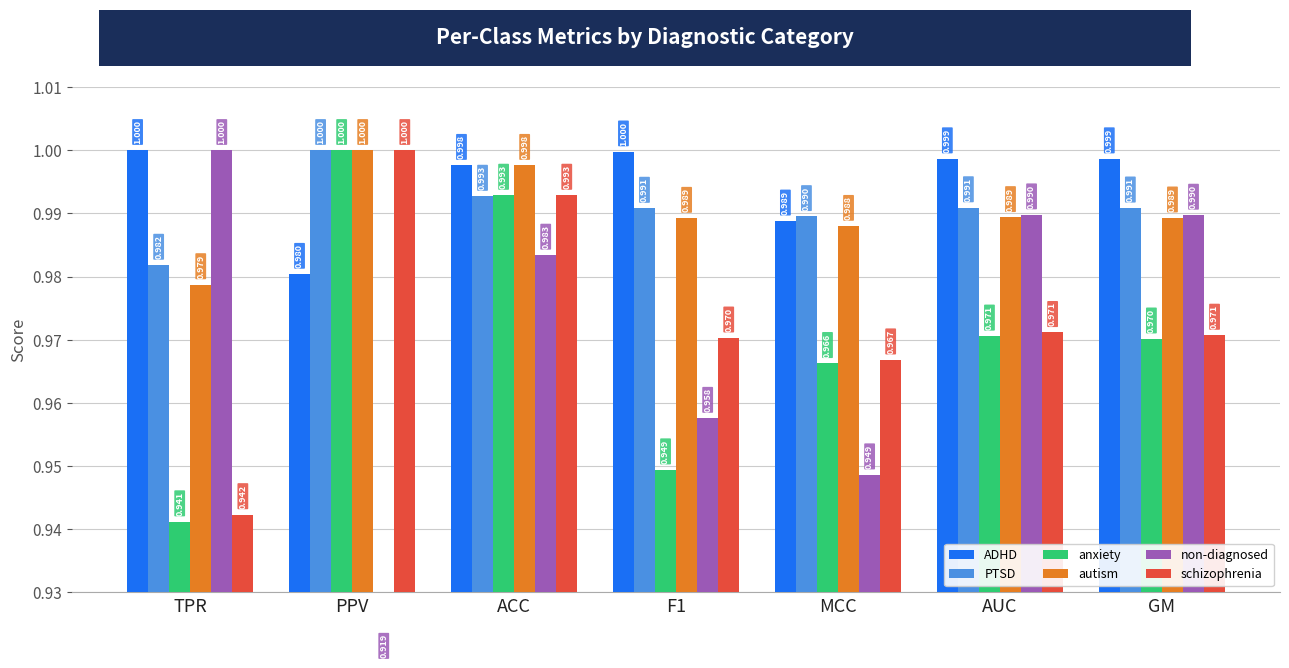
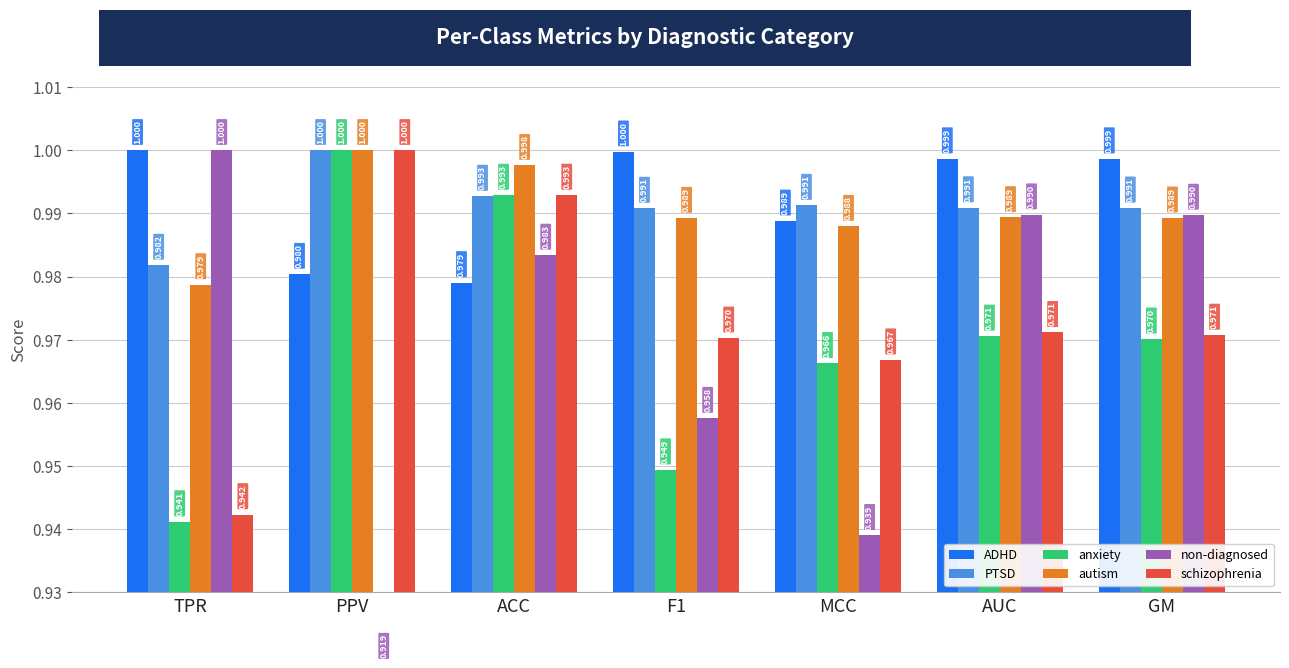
  {
    "ADHD": {
-     "ACC": 0.998
+     "ACC": 0.979
    },
    "PTSD": {
-     "MCC": 0.990
+     "MCC": 0.991
    },
    "non-diagnosed": {
-     "MCC": 0.949
+     "MCC": 0.939
    }
  }
